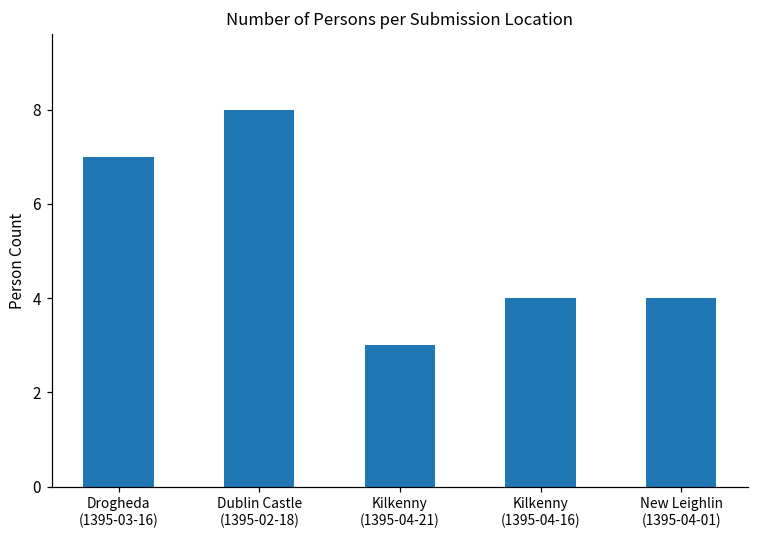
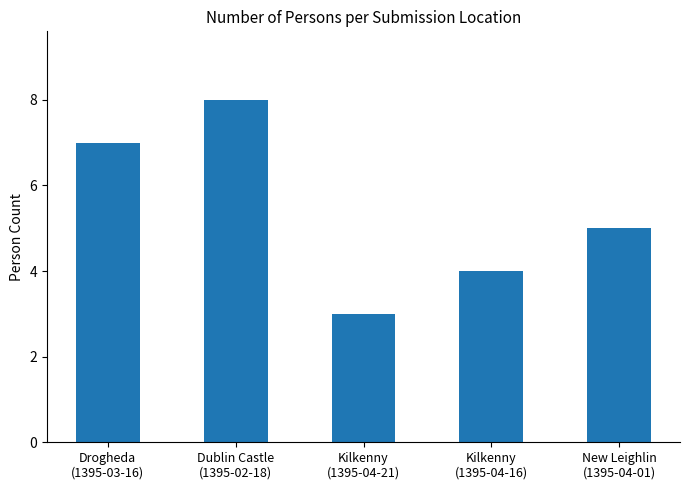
  {
    "Drogheda (1395-03-16)": 7,
    "Dublin Castle (1395-02-18)": 8,
    "Kilkenny (1395-04-21)": 3,
    "Kilkenny (1395-04-16)": 4,
-   "New Leighlin (1395-04-01)": 4
+   "New Leighlin (1395-04-01)": 5
  }
